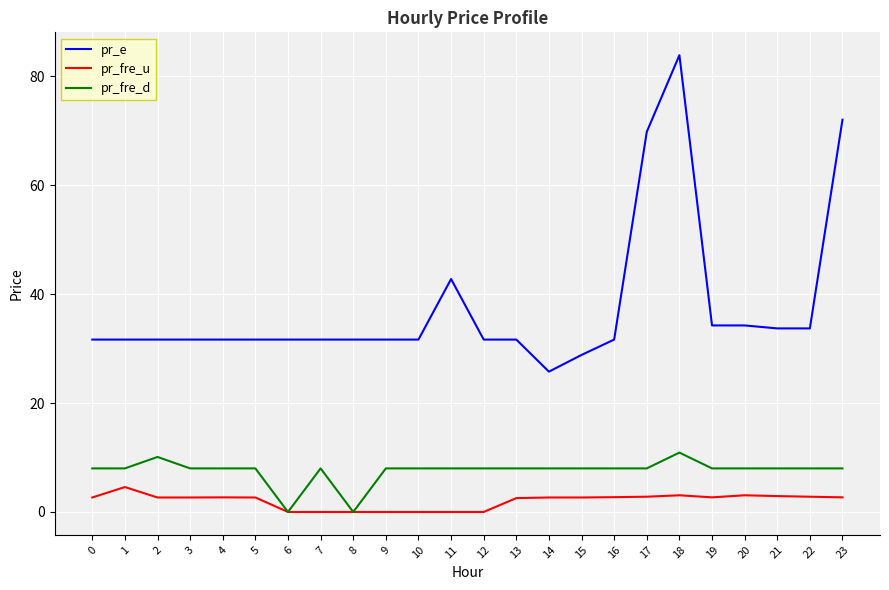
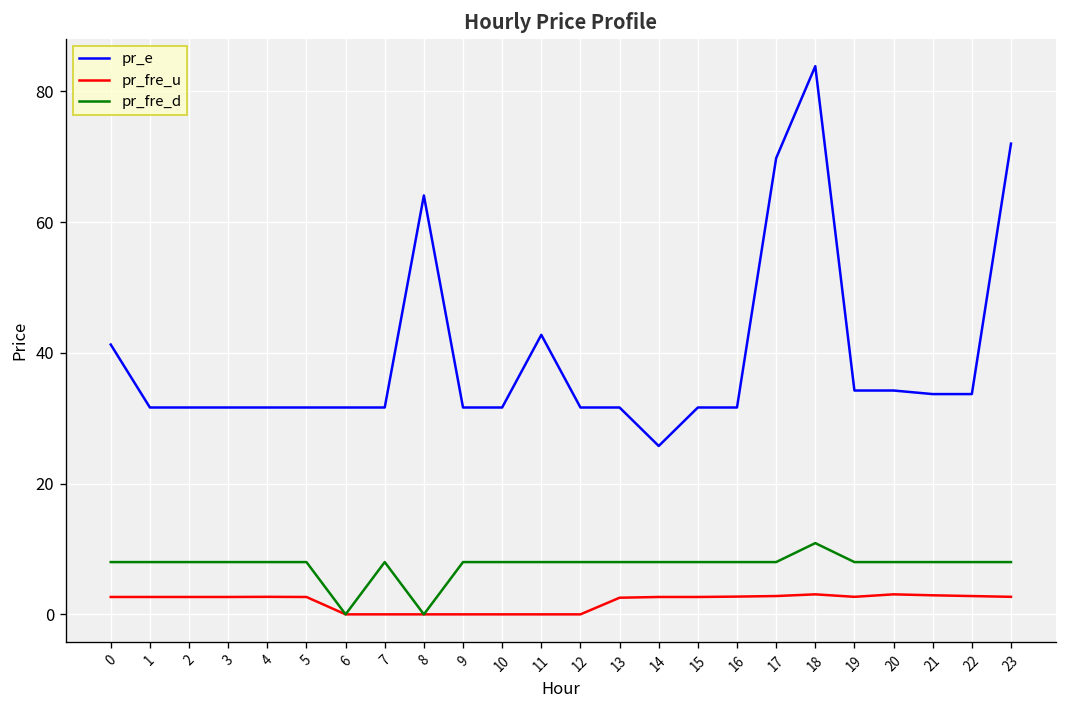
  {
    "pr_e": {
-     "0": 32,
+     "0": 41,
      "1": 32,
      "2": 32,
      "3": 32,
      "4": 32,
      "5": 32,
      "6": 32,
      "7": 32,
-     "8": 32,
+     "8": 64,
      "9": 32,
      "10": 32,
      "11": 43,
      "12": 32,
      "13": 32,
      "14": 26,
-     "15": 29,
+     "15": 32,
      "16": 32,
      "17": 70,
      "18": 84,
      "19": 34,
      "20": 34,
      "21": 34,
      "22": 34,
      "23": 72
    },
    "pr_fre_u": {
      "0": 3,
-     "1": 5,
+     "1": 3,
      "2": 3,
      "3": 3,
      "4": 3,
      "5": 3,
      "7": 0,
      "9": 0,
      "10": 0,
      "11": 0,
      "12": 0,
      "13": 3,
      "14": 3,
      "15": 3,
      "16": 3,
      "17": 3,
      "18": 3,
      "19": 3,
      "20": 3,
      "21": 3,
      "22": 3,
      "23": 3
    },
    "pr_fre_d": {
      "0": 8,
      "1": 8,
-     "2": 10,
+     "2": 8,
      "3": 8,
      "4": 8,
      "5": 8,
      "7": 8,
      "9": 8,
      "10": 8,
      "11": 8,
      "12": 8,
      "13": 8,
      "14": 8,
      "15": 8,
      "16": 8,
      "17": 8,
      "18": 11,
      "19": 8,
      "20": 8,
      "21": 8,
      "22": 8,
      "23": 8
    }
  }
